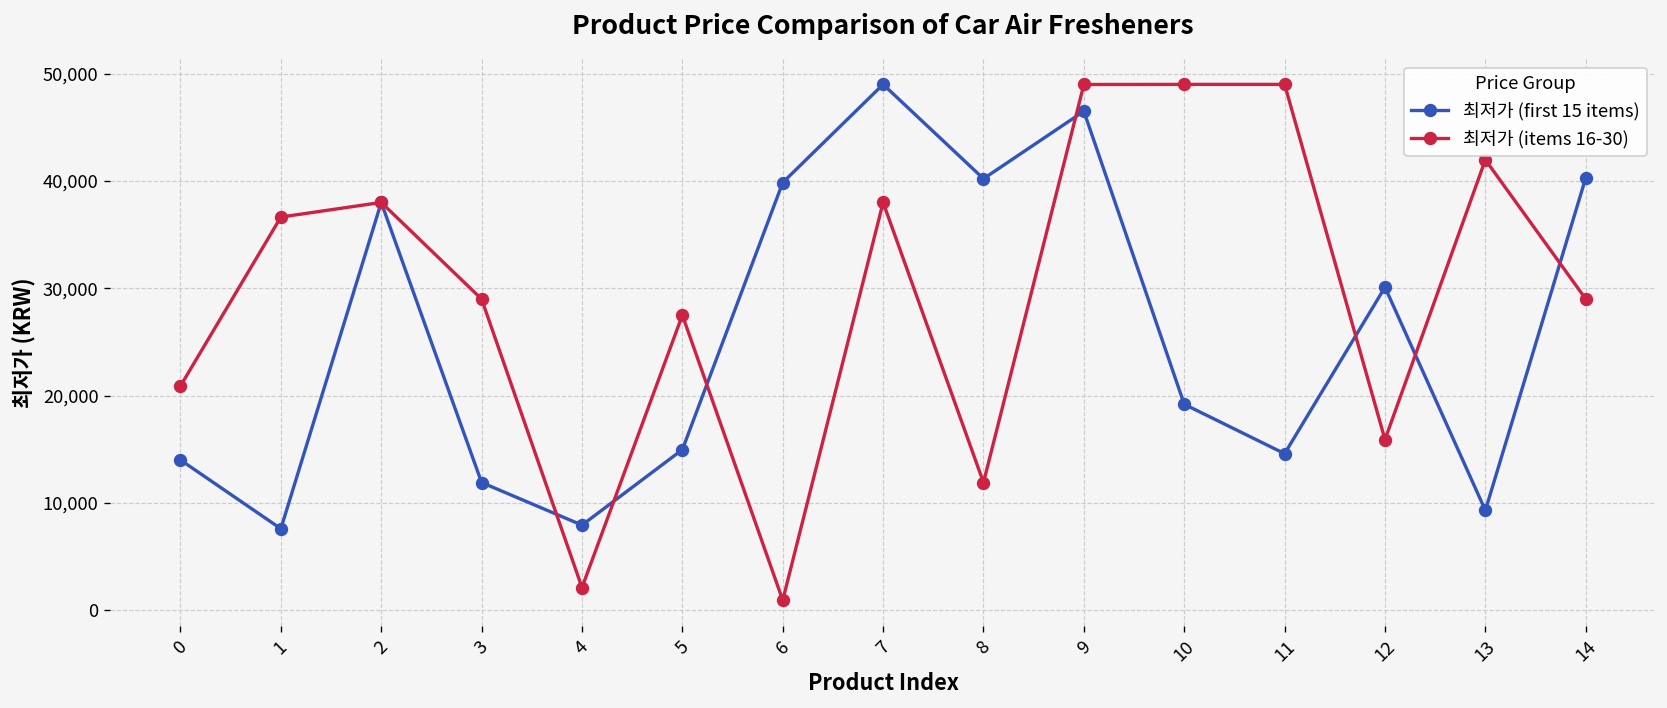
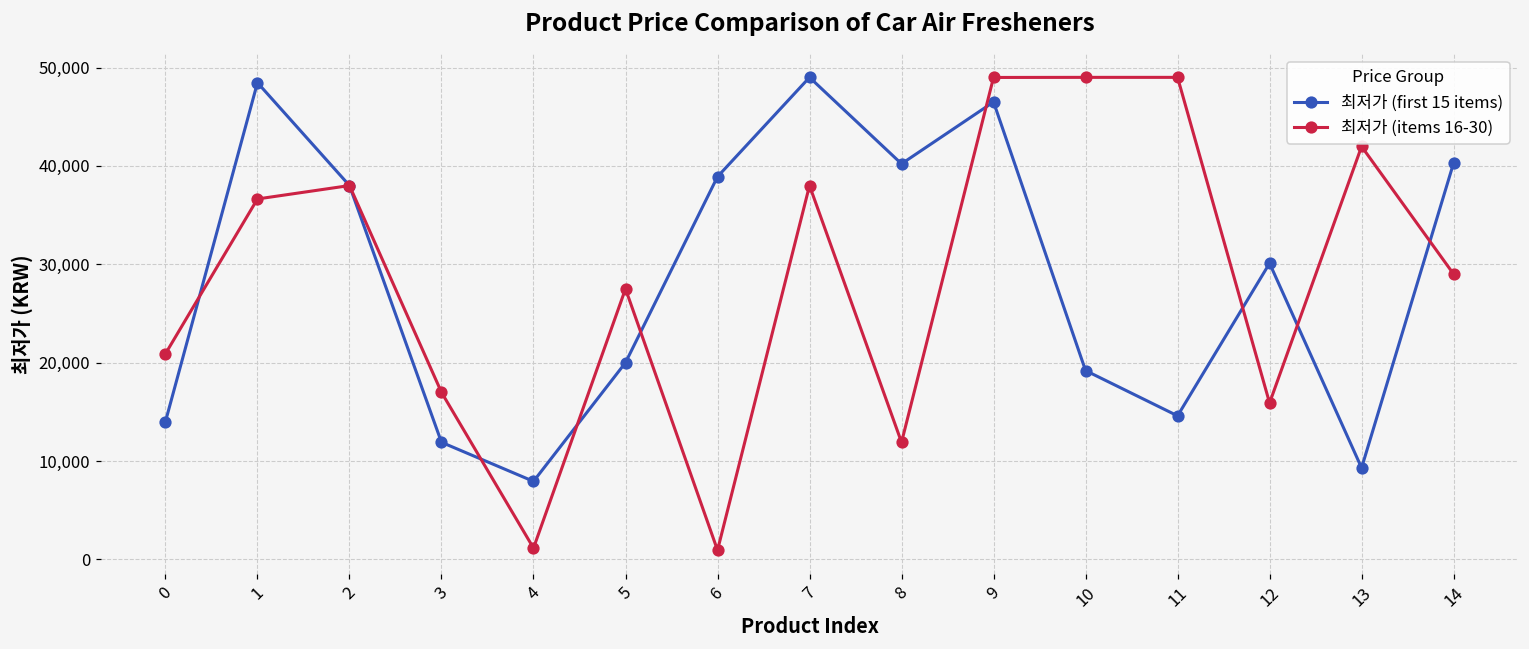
  {
    "최저가 (first 15 items)": {
      "0": "14,000",
-     "1": "8,000",
+     "1": "48,000",
      "3": "12,000",
      "4": "8,000",
-     "5": "15,000",
-     "6": "40,000",
+     "5": "20,000",
+     "6": "39,000",
      "7": "49,000",
      "8": "40,000",
      "9": "47,000",
      "10": "19,000",
      "11": "15,000",
      "12": "30,000",
      "13": "9,000",
      "14": "40,000"
    },
    "최저가 (items 16-30)": {
      "0": "21,000",
      "1": "37,000",
-     "3": "29,000",
-     "4": "2,000",
+     "3": "17,000",
+     "4": "1,000",
      "5": "28,000",
      "6": "1,000",
      "7": "38,000",
      "8": "12,000",
      "9": "49,000",
      "10": "49,000",
      "11": "49,000",
      "12": "16,000",
      "14": "29,000"
    }
  }
